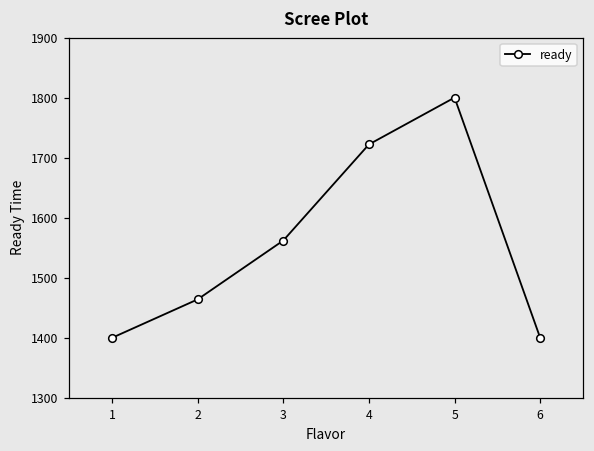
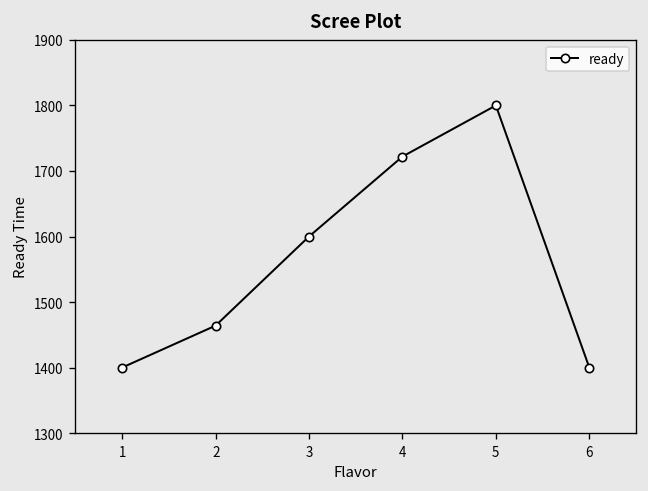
  {
    "1": 1400,
    "2": 1460,
-   "3": 1560,
+   "3": 1600,
    "4": 1720,
    "5": 1800,
    "6": 1400
  }
